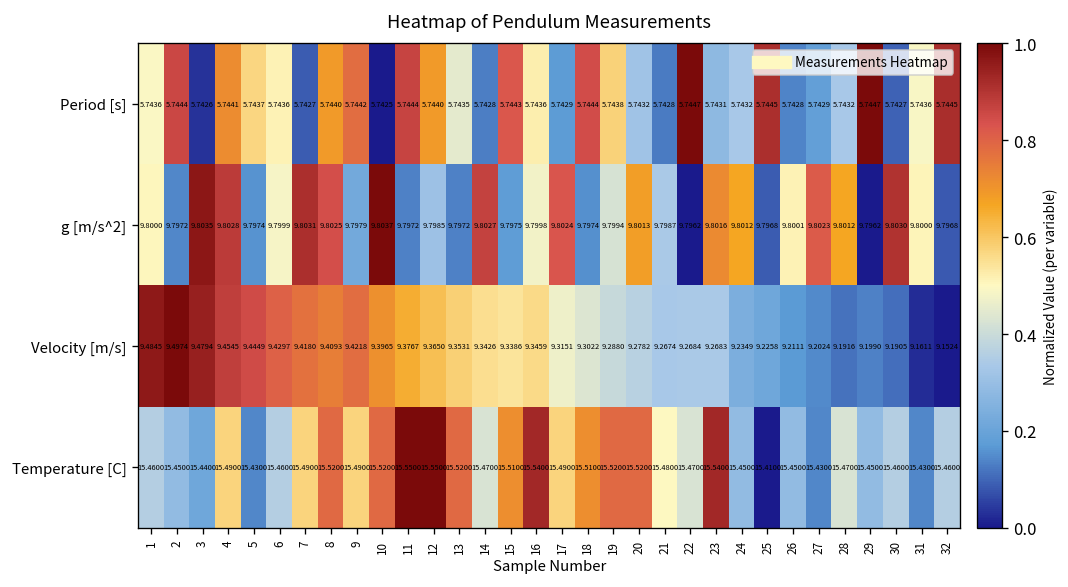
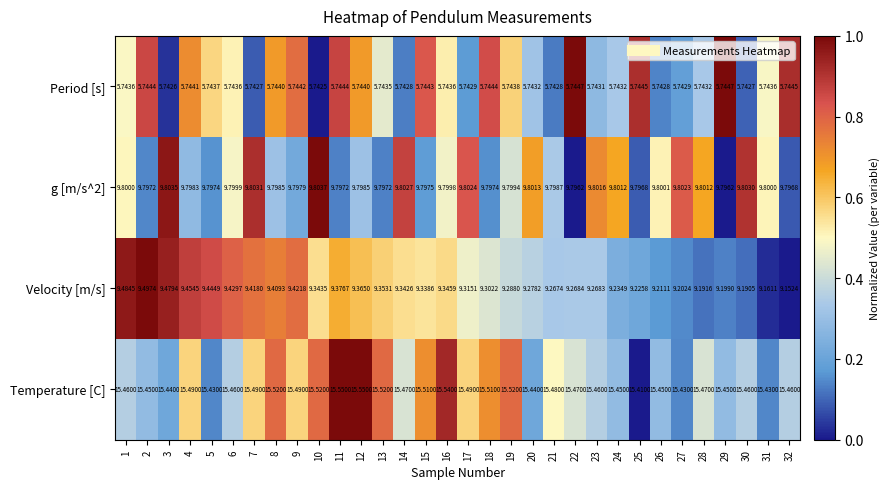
  {
    "Period [s]": {
      "1": 5.7436,
      "2": 5.7444,
      "3": 5.7426,
      "4": 5.7441,
      "5": 5.7437,
      "6": 5.7436,
      "7": 5.7427,
      "8": 5.7440,
      "9": 5.7442,
      "10": 5.7425,
      "11": 5.7444,
      "12": 5.7440,
      "13": 5.7435,
      "14": 5.7428,
      "15": 5.7443,
      "16": 5.7436,
      "17": 5.7429,
      "18": 5.7444,
      "19": 5.7438,
      "20": 5.7432,
      "21": 5.7428,
      "22": 5.7447,
      "23": 5.7431,
      "24": 5.7432,
      "25": 5.7445,
      "26": 5.7428,
      "27": 5.7429,
      "28": 5.7432,
      "29": 5.7447,
      "30": 5.7427,
      "31": 5.7436,
      "32": 5.7445
    },
    "g [m/s^2]": {
      "1": 9.8000,
      "2": 9.7972,
      "3": 9.8035,
-     "4": 9.8028,
+     "4": 9.7983,
      "5": 9.7974,
      "6": 9.7999,
      "7": 9.8031,
-     "8": 9.8025,
+     "8": 9.7985,
      "9": 9.7979,
      "10": 9.8037,
      "11": 9.7972,
      "12": 9.7985,
      "13": 9.7972,
      "14": 9.8027,
      "15": 9.7975,
      "16": 9.7998,
      "17": 9.8024,
      "18": 9.7974,
      "19": 9.7994,
      "20": 9.8013,
      "21": 9.7987,
      "22": 9.7962,
      "23": 9.8016,
      "24": 9.8012,
      "25": 9.7968,
      "26": 9.8001,
      "27": 9.8023,
      "28": 9.8012,
      "29": 9.7962,
      "30": 9.8030,
      "31": 9.8000,
      "32": 9.7968
    },
    "Velocity [m/s]": {
      "1": 9.4845,
      "2": 9.4974,
      "3": 9.4794,
      "4": 9.4545,
      "5": 9.4449,
      "6": 9.4297,
      "7": 9.4180,
      "8": 9.4093,
      "9": 9.4218,
-     "10": 9.3965,
+     "10": 9.3435,
      "11": 9.3767,
      "12": 9.3650,
      "13": 9.3531,
      "14": 9.3426,
      "15": 9.3386,
      "16": 9.3459,
      "17": 9.3151,
      "18": 9.3022,
      "19": 9.2880,
      "20": 9.2782,
      "21": 9.2674,
      "22": 9.2684,
      "23": 9.2683,
      "24": 9.2349,
      "25": 9.2258,
      "26": 9.2111,
      "27": 9.2024,
      "28": 9.1916,
      "29": 9.1990,
      "30": 9.1905,
      "31": 9.1611,
      "32": 9.1524
    },
    "Temperature [C]": {
      "1": 15.4600,
      "2": 15.4500,
      "3": 15.4400,
      "4": 15.4900,
      "5": 15.4300,
      "6": 15.4600,
      "7": 15.4900,
      "8": 15.5200,
      "9": 15.4900,
      "10": 15.5200,
      "11": 15.5500,
      "12": 15.5500,
      "13": 15.5200,
      "14": 15.4700,
      "15": 15.5100,
      "16": 15.5400,
      "17": 15.4900,
      "18": 15.5100,
      "19": 15.5200,
-     "20": 15.5200,
+     "20": 15.4400,
      "21": 15.4800,
      "22": 15.4700,
-     "23": 15.5400,
+     "23": 15.4600,
      "24": 15.4500,
      "25": 15.4100,
      "26": 15.4500,
      "27": 15.4300,
      "28": 15.4700,
      "29": 15.4500,
      "30": 15.4600,
      "31": 15.4300,
      "32": 15.4600
    }
  }
